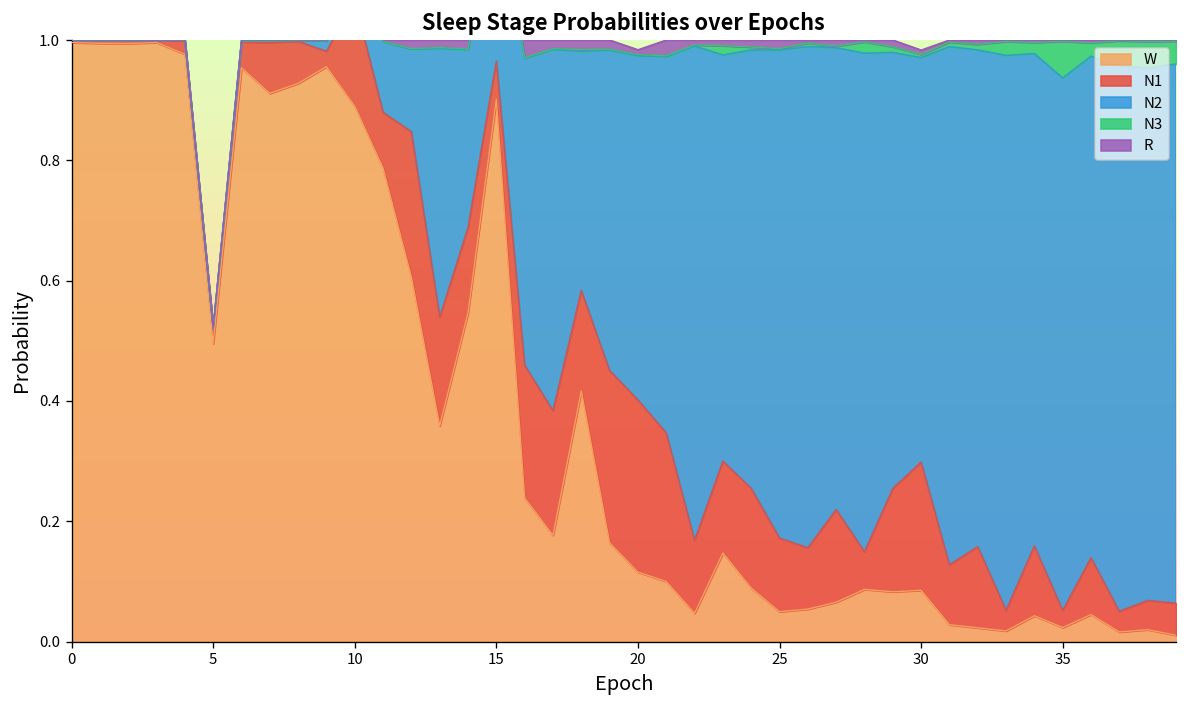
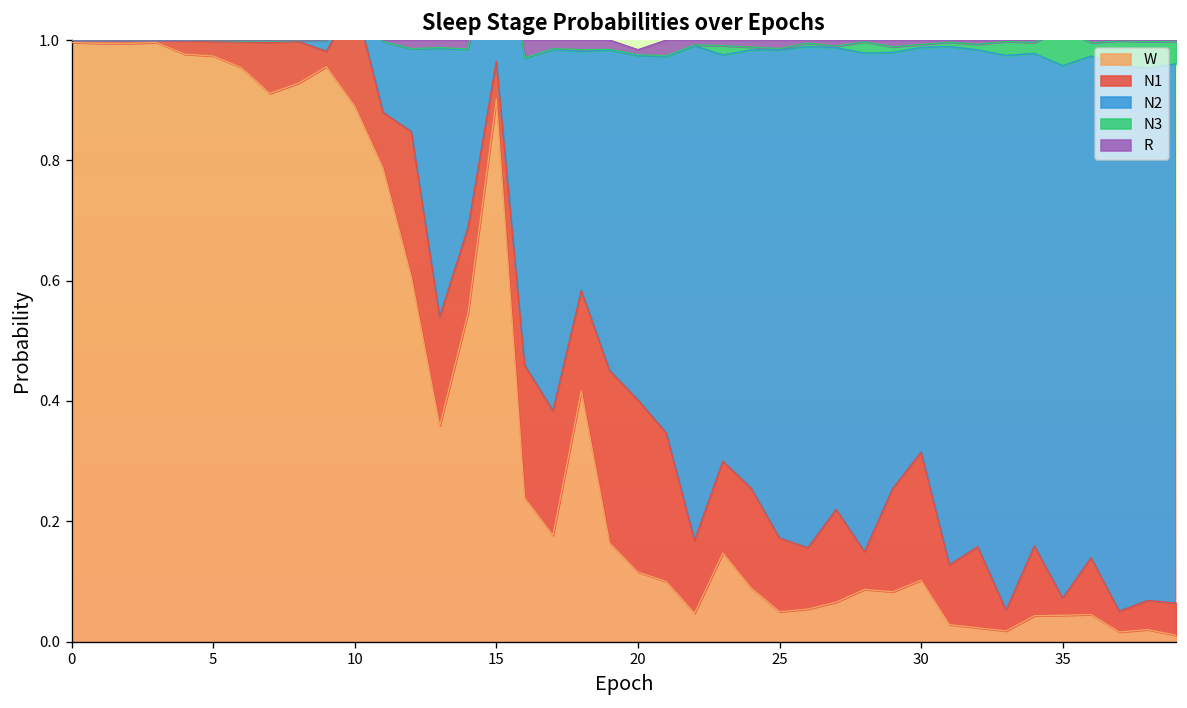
  {
    "W": {
-     "5": 0.50,
+     "5": 0.97,
      "10": 0.89,
      "15": 0.90,
      "20": 0.12,
      "25": 0.05,
-     "30": 0.09,
-     "35": 0.02
+     "30": 0.10,
+     "35": 0.04
    },
    "N1": {
      "15": 0.06,
      "20": 0.29,
      "25": 0.12,
      "30": 0.21,
      "35": 0.03
    },
    "N2": {
      "30": 0.67,
      "35": 0.88
    },
    "N3": {
      "30": 0.01
    },
    "R": {
      "20": 0.01,
      "25": 0.01,
      "30": 0.01
    }
  }
